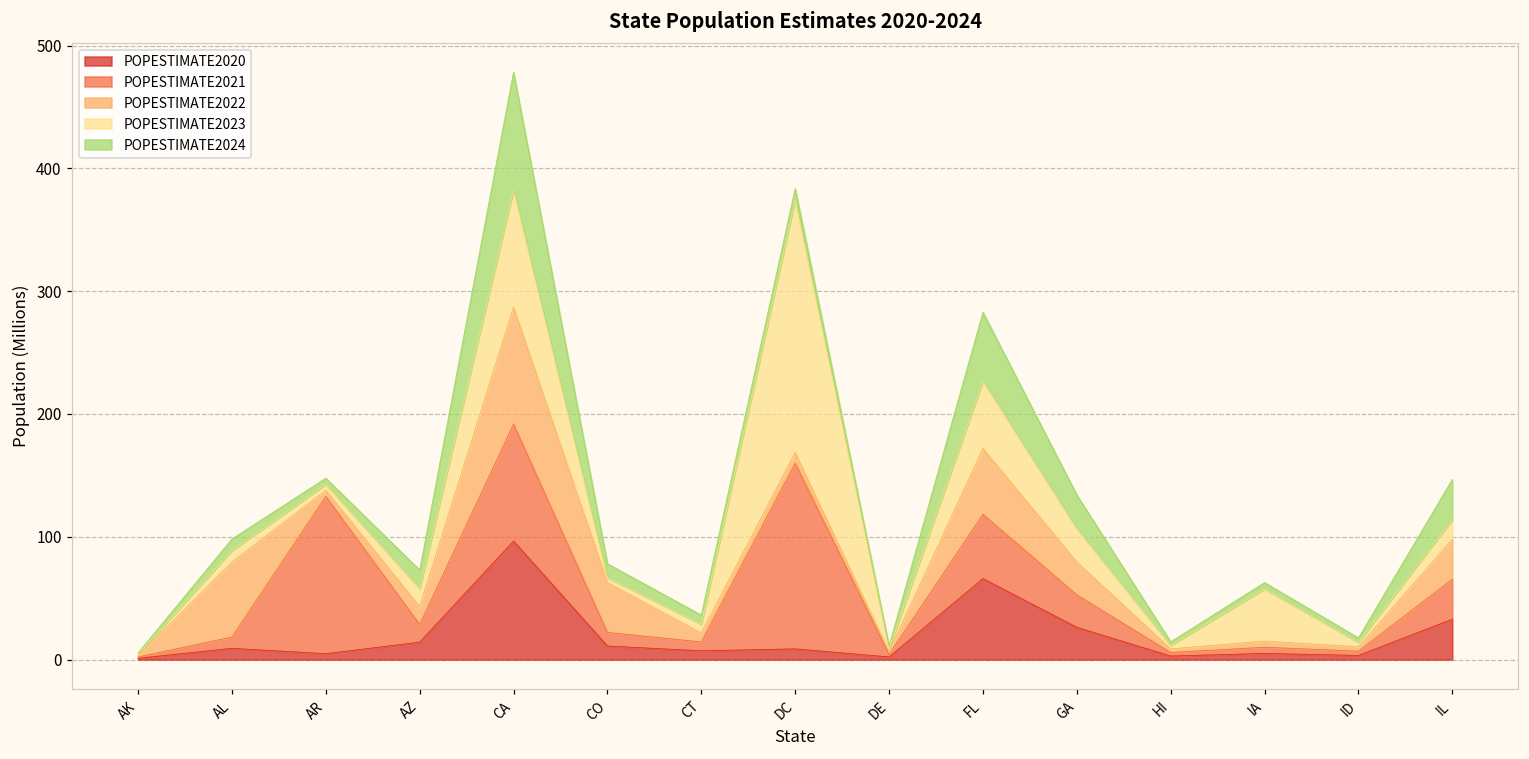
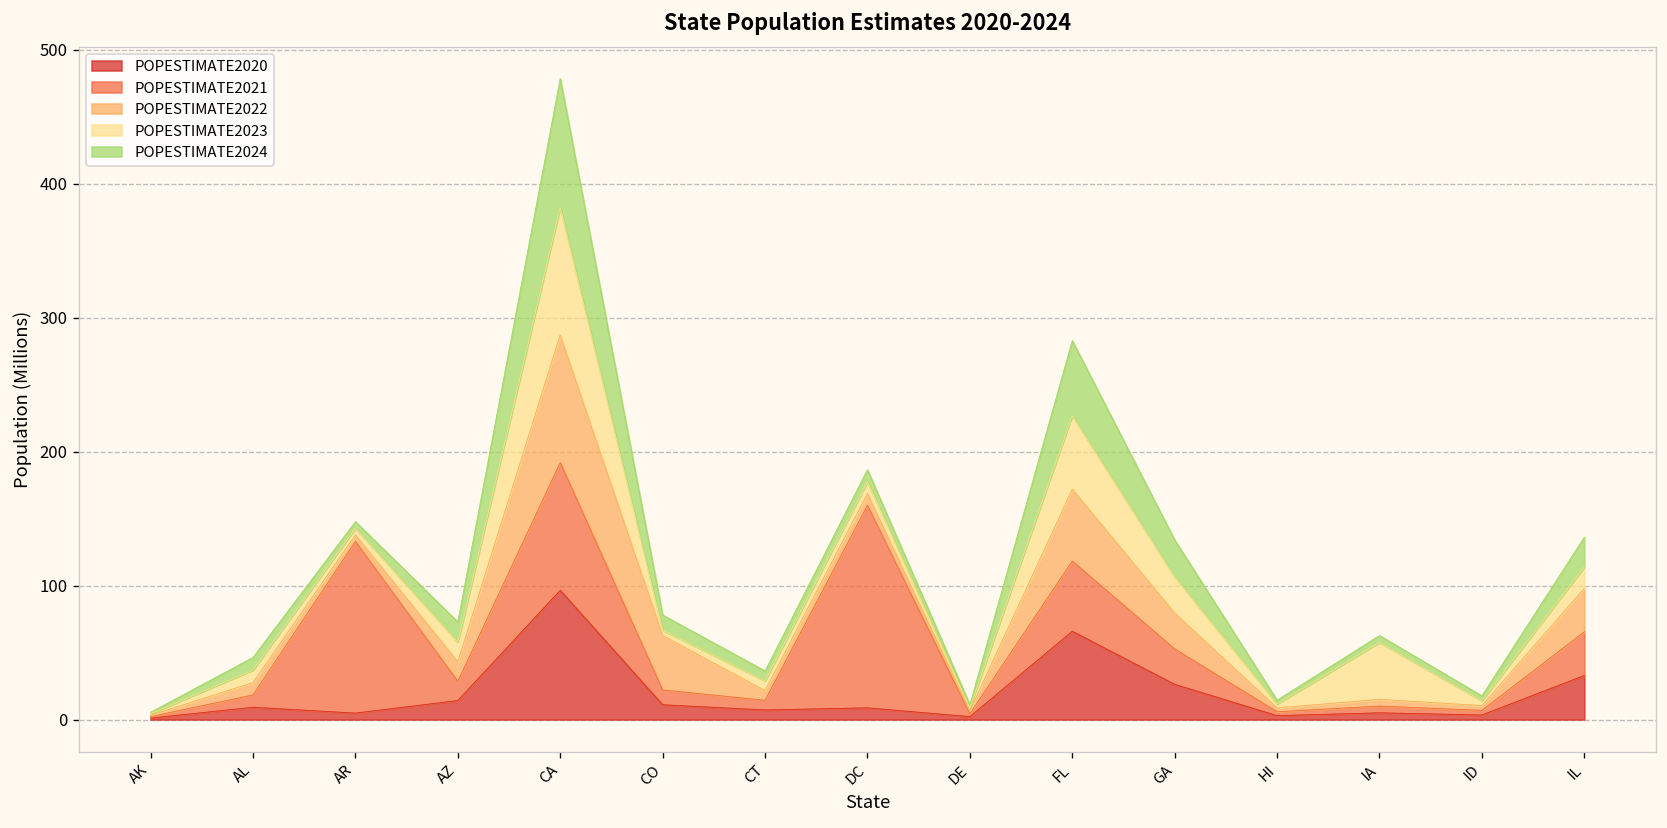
  {
    "POPESTIMATE2020": {
      "AL": 9,
      "AR": 5,
      "AZ": 14,
      "CA": 96,
      "CO": 11,
      "CT": 7,
      "DC": 9,
      "FL": 66,
      "GA": 26,
      "HI": 3,
      "IA": 5,
      "ID": 3,
      "IL": 33
    },
    "POPESTIMATE2021": {
      "AL": 9,
      "AR": 128,
      "AZ": 14,
      "CA": 95,
      "CO": 11,
      "CT": 7,
      "DC": 151,
      "FL": 52,
      "GA": 26,
      "HI": 3,
      "IA": 5,
      "ID": 3,
      "IL": 33
    },
    "POPESTIMATE2022": {
-     "AL": 61,
+     "AL": 9,
      "AR": 5,
      "AZ": 15,
      "CA": 95,
      "CO": 41,
      "CT": 7,
      "DC": 9,
      "FL": 54,
      "GA": 27,
      "HI": 3,
      "IA": 5,
      "ID": 4,
      "IL": 32
    },
    "POPESTIMATE2023": {
      "AL": 9,
      "AR": 5,
      "AZ": 15,
      "CA": 95,
      "CO": 4,
      "CT": 7,
-     "DC": 206,
+     "DC": 9,
      "FL": 55,
      "GA": 27,
      "HI": 3,
      "IA": 42,
      "ID": 4,
      "IL": 16
    },
    "POPESTIMATE2024": {
      "AL": 9,
      "AR": 5,
      "AZ": 15,
      "CA": 96,
      "CO": 11,
      "CT": 7,
      "DC": 9,
      "FL": 56,
      "GA": 27,
      "HI": 3,
      "IA": 5,
      "ID": 4,
-     "IL": 33
+     "IL": 22
    }
  }
